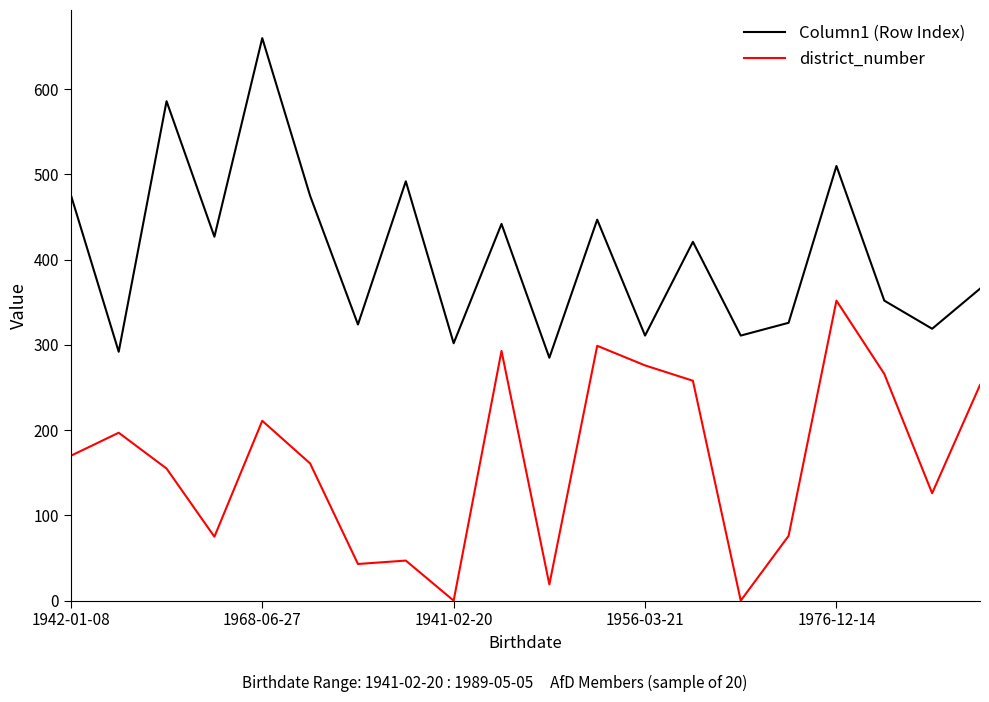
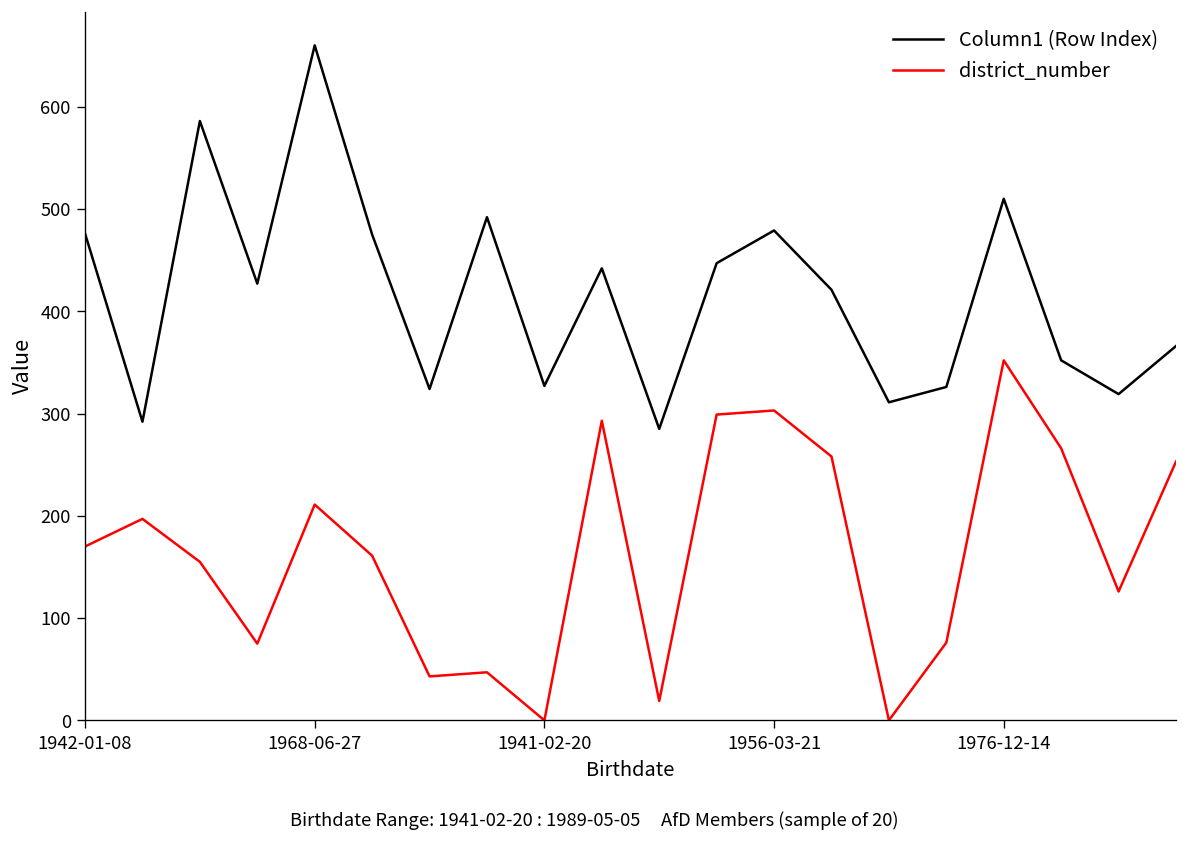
  {
    "Column1 (Row Index)": {
      "1942-01-08": 480,
      "1968-06-27": 660,
-     "1941-02-20": 300,
-     "1956-03-21": 310,
+     "1941-02-20": 330,
+     "1956-03-21": 480,
      "1976-12-14": 510
    },
    "district_number": {
      "1942-01-08": 170,
      "1968-06-27": 210,
      "1941-02-20": 0,
-     "1956-03-21": 280,
+     "1956-03-21": 300,
      "1976-12-14": 350
    }
  }
